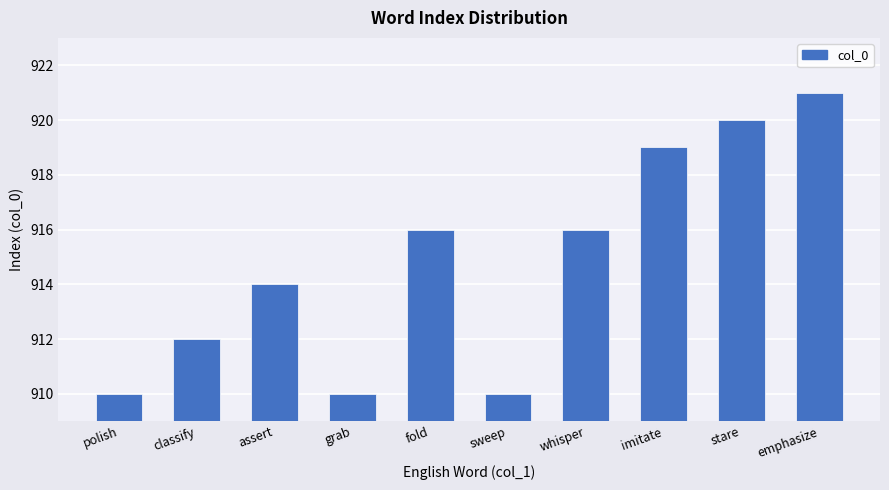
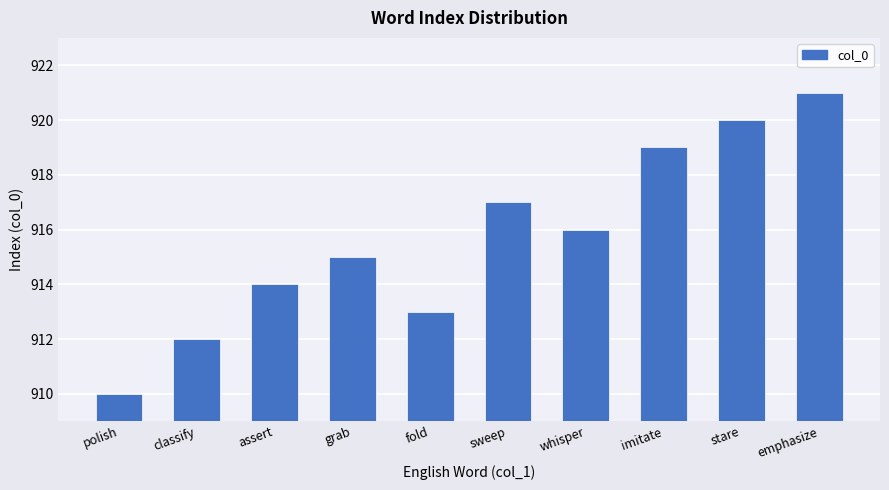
  {
    "polish": 910,
    "classify": 912,
    "assert": 914,
-   "grab": 910,
-   "fold": 916,
-   "sweep": 910,
+   "grab": 915,
+   "fold": 913,
+   "sweep": 917,
    "whisper": 916,
    "imitate": 919,
    "stare": 920,
    "emphasize": 921
  }
